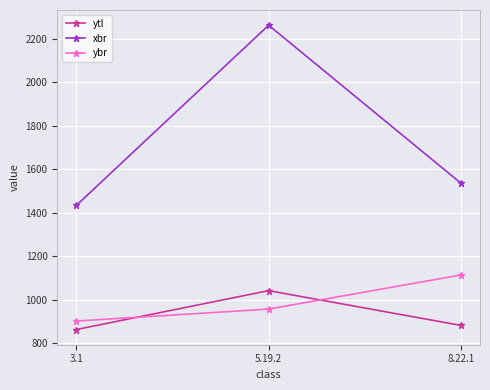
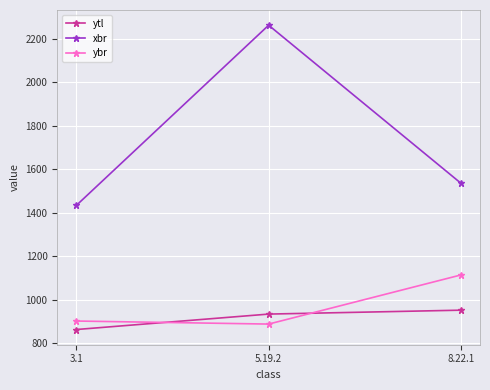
  {
    "ytl": {
      "3.1": 860,
-     "5.19.2": 1040,
-     "8.22.1": 880
+     "5.19.2": 930,
+     "8.22.1": 950
    },
    "xbr": {
      "3.1": 1430,
      "5.19.2": 2260,
      "8.22.1": 1540
    },
    "ybr": {
      "3.1": 900,
-     "5.19.2": 960,
+     "5.19.2": 890,
      "8.22.1": 1110
    }
  }
